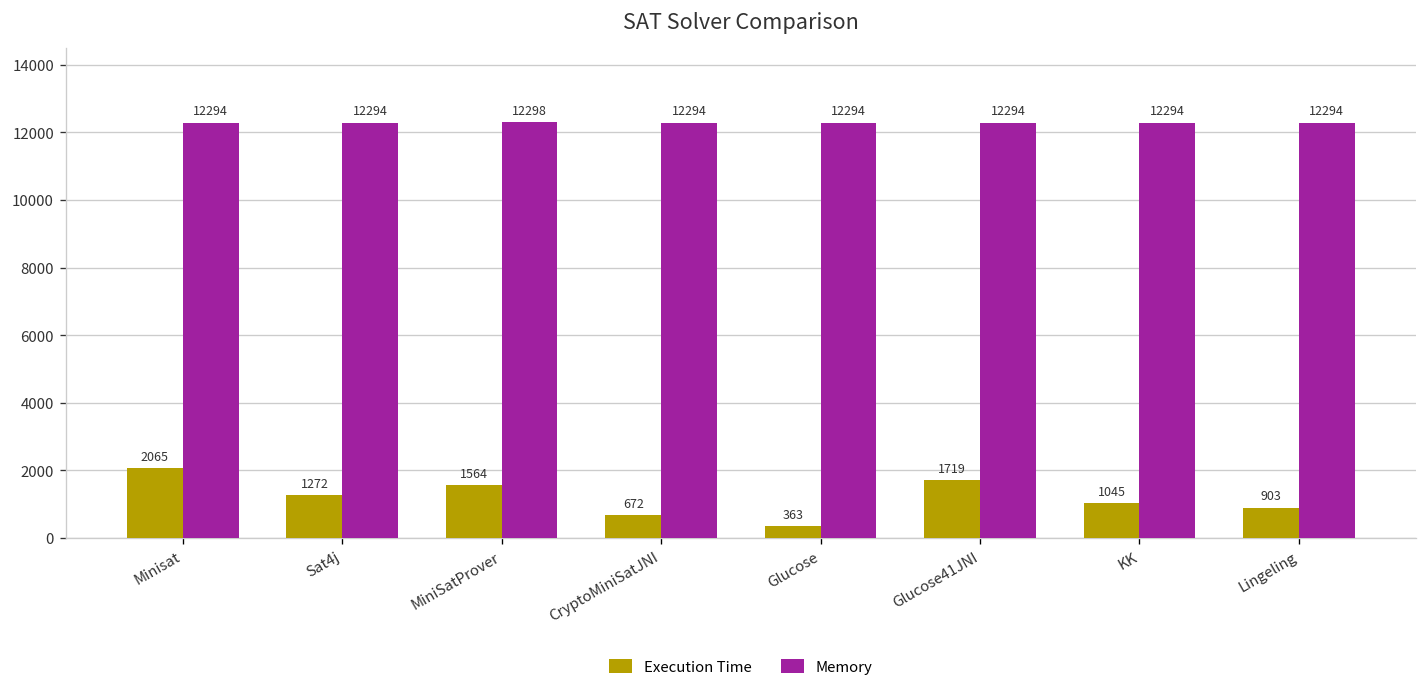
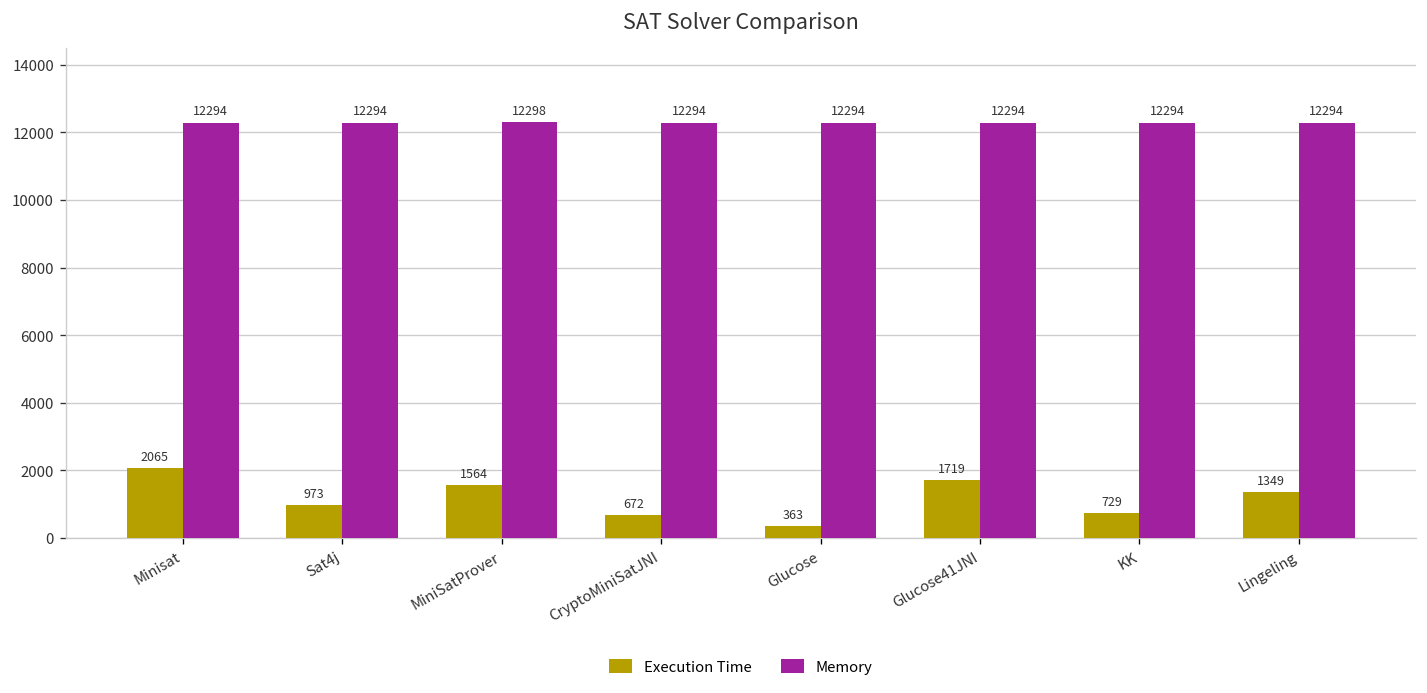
  {
    "Execution Time": {
      "Minisat": 2065,
-     "Sat4j": 1272,
+     "Sat4j": 973,
      "MiniSatProver": 1564,
      "CryptoMiniSatJNI": 672,
      "Glucose": 363,
      "Glucose41JNI": 1719,
-     "KK": 1045,
-     "Lingeling": 903
+     "KK": 729,
+     "Lingeling": 1349
    },
    "Memory": {
      "Minisat": 12294,
      "Sat4j": 12294,
      "MiniSatProver": 12298,
      "CryptoMiniSatJNI": 12294,
      "Glucose": 12294,
      "Glucose41JNI": 12294,
      "KK": 12294,
      "Lingeling": 12294
    }
  }
